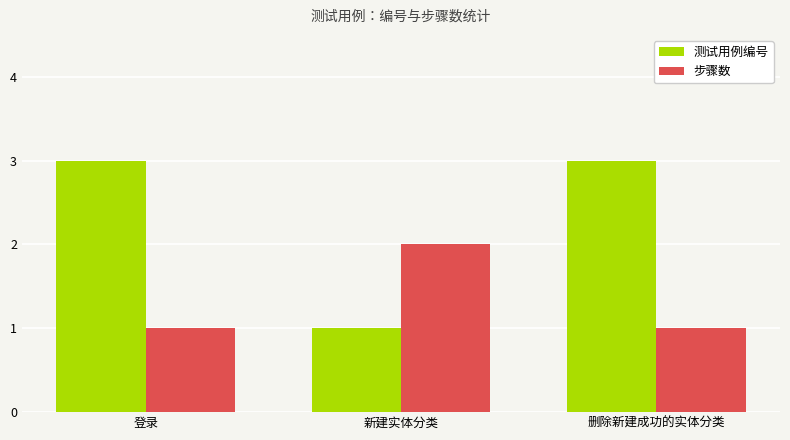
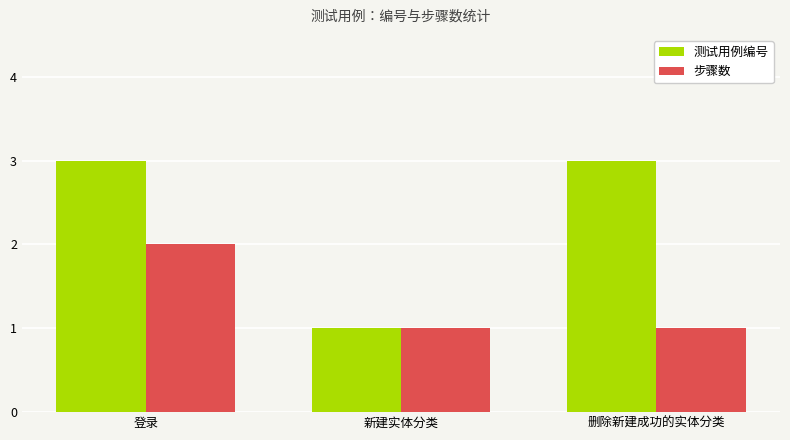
  {
    "测试用例编号": {
      "登录": 3,
      "新建实体分类": 1,
      "删除新建成功的实体分类": 3
    },
    "步骤数": {
-     "登录": 1,
-     "新建实体分类": 2,
+     "登录": 2,
+     "新建实体分类": 1,
      "删除新建成功的实体分类": 1
    }
  }
